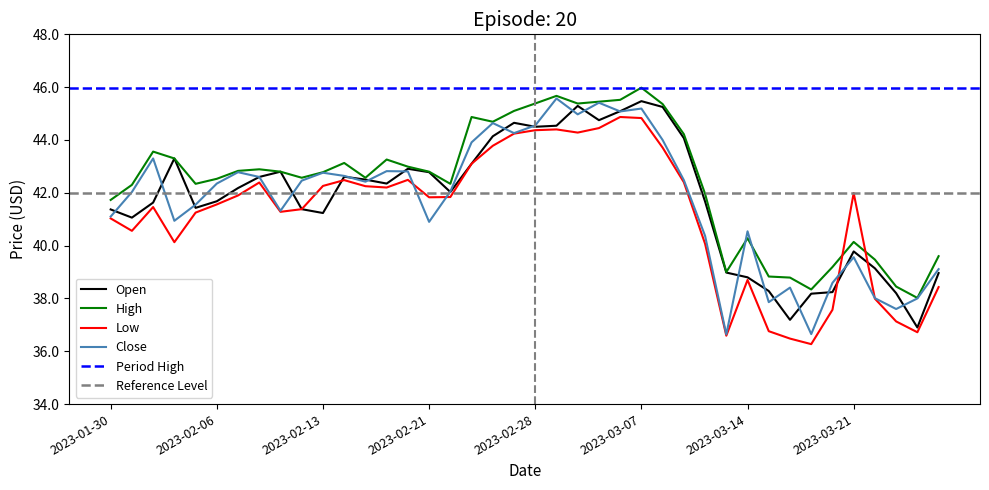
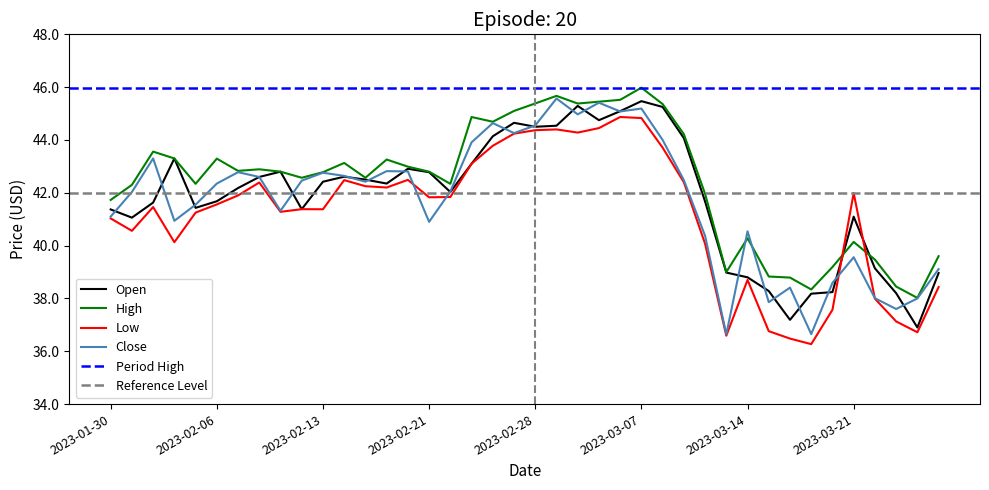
  {
    "Open": {
      "2023-01-30": 41.4,
      "2023-02-06": 41.7,
-     "2023-02-13": 41.2,
+     "2023-02-13": 42.4,
      "2023-03-07": 45.5,
      "2023-03-14": 38.8,
-     "2023-03-21": 39.8
+     "2023-03-21": 41.1
    },
    "High": {
      "2023-01-30": 41.7,
-     "2023-02-06": 42.5,
+     "2023-02-06": 43.3,
      "2023-02-28": 45.4,
      "2023-03-07": 46.0,
      "2023-03-14": 40.3,
      "2023-03-21": 40.1
    },
    "Low": {
      "2023-02-06": 41.6,
-     "2023-02-13": 42.3,
+     "2023-02-13": 41.4,
      "2023-02-21": 41.8,
      "2023-02-28": 44.4,
      "2023-03-07": 44.8,
      "2023-03-14": 38.7,
      "2023-03-21": 42.0
    },
    "Close": {
      "2023-02-06": 42.3,
      "2023-02-21": 40.9,
      "2023-03-07": 45.2,
      "2023-03-14": 40.5,
      "2023-03-21": 39.6
    }
  }
